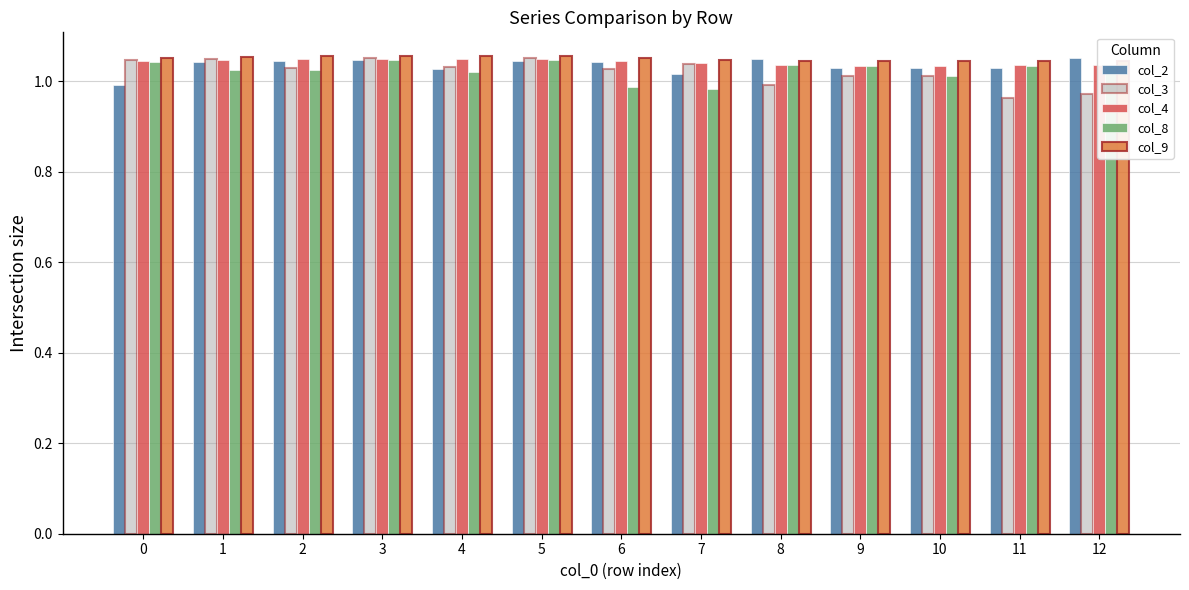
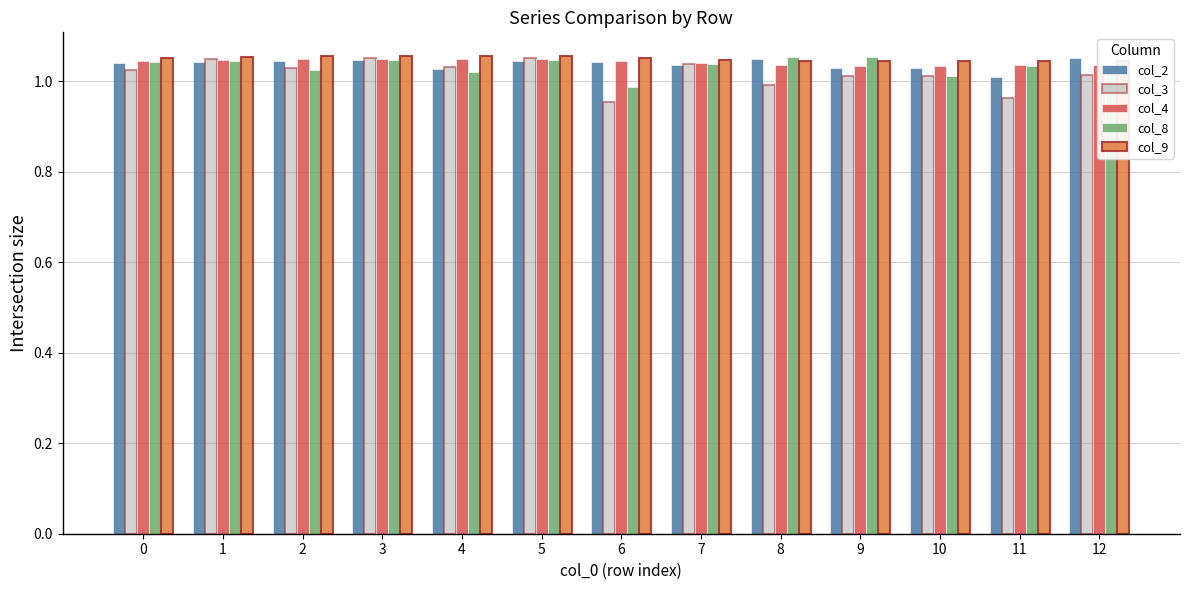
  {
    "col_2": {
-     "0": 0.99,
+     "0": 1.04,
      "1": 1.04,
      "2": 1.05,
      "3": 1.05,
      "4": 1.03,
      "5": 1.05,
      "6": 1.04,
-     "7": 1.02,
+     "7": 1.04,
      "8": 1.05,
      "9": 1.03,
      "10": 1.03,
-     "11": 1.03,
+     "11": 1.01,
      "12": 1.05
    },
    "col_3": {
-     "0": 1.05,
+     "0": 1.02,
      "1": 1.05,
      "2": 1.03,
      "3": 1.05,
      "4": 1.03,
      "5": 1.05,
-     "6": 1.03,
+     "6": 0.95,
      "7": 1.04,
      "8": 0.99,
      "9": 1.01,
      "10": 1.01,
      "11": 0.96,
-     "12": 0.97
+     "12": 1.01
    },
    "col_8": {
      "0": 1.04,
-     "1": 1.02,
+     "1": 1.05,
      "2": 1.03,
      "3": 1.05,
      "4": 1.02,
      "5": 1.05,
      "6": 0.99,
-     "7": 0.98,
-     "8": 1.04,
-     "9": 1.03,
+     "7": 1.04,
+     "8": 1.05,
+     "9": 1.05,
      "10": 1.01,
      "11": 1.03
    }
  }
